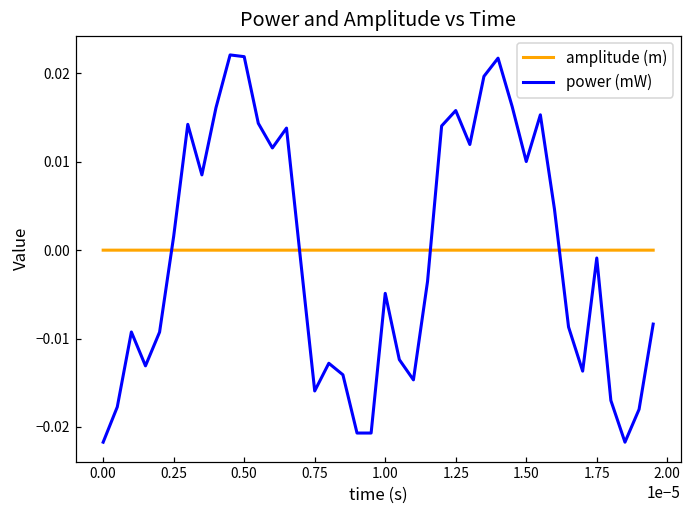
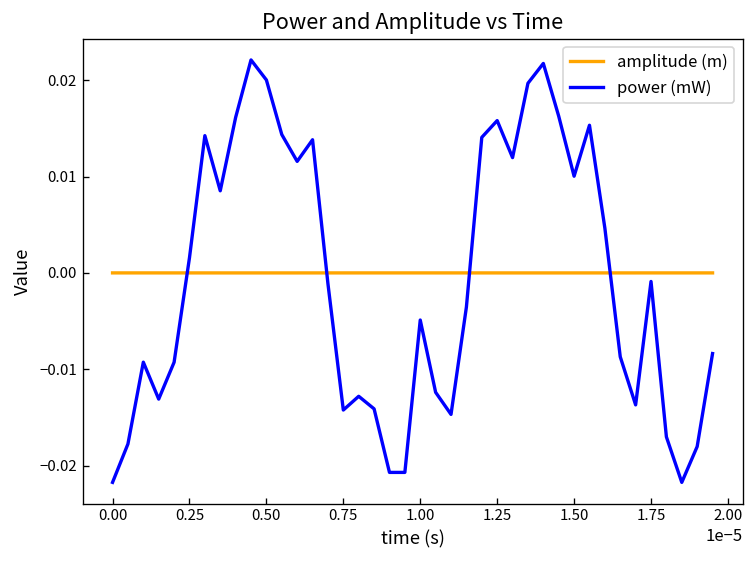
  {
    "amplitude (m)": {
      "0.00": 0.000,
      "0.25": 0.000,
      "0.50": 0.000,
      "0.75": 0.000,
      "1.00": 0.000,
      "1.25": 0.000,
      "1.50": 0.000,
      "1.75": 0.000
    },
    "power (mW)": {
      "0.00": -0.022,
      "0.25": 0.002,
-     "0.50": 0.022,
-     "0.75": -0.016,
+     "0.50": 0.020,
+     "0.75": -0.014,
      "1.00": -0.005,
      "1.25": 0.016,
      "1.50": 0.010,
      "1.75": -0.001
    }
  }
